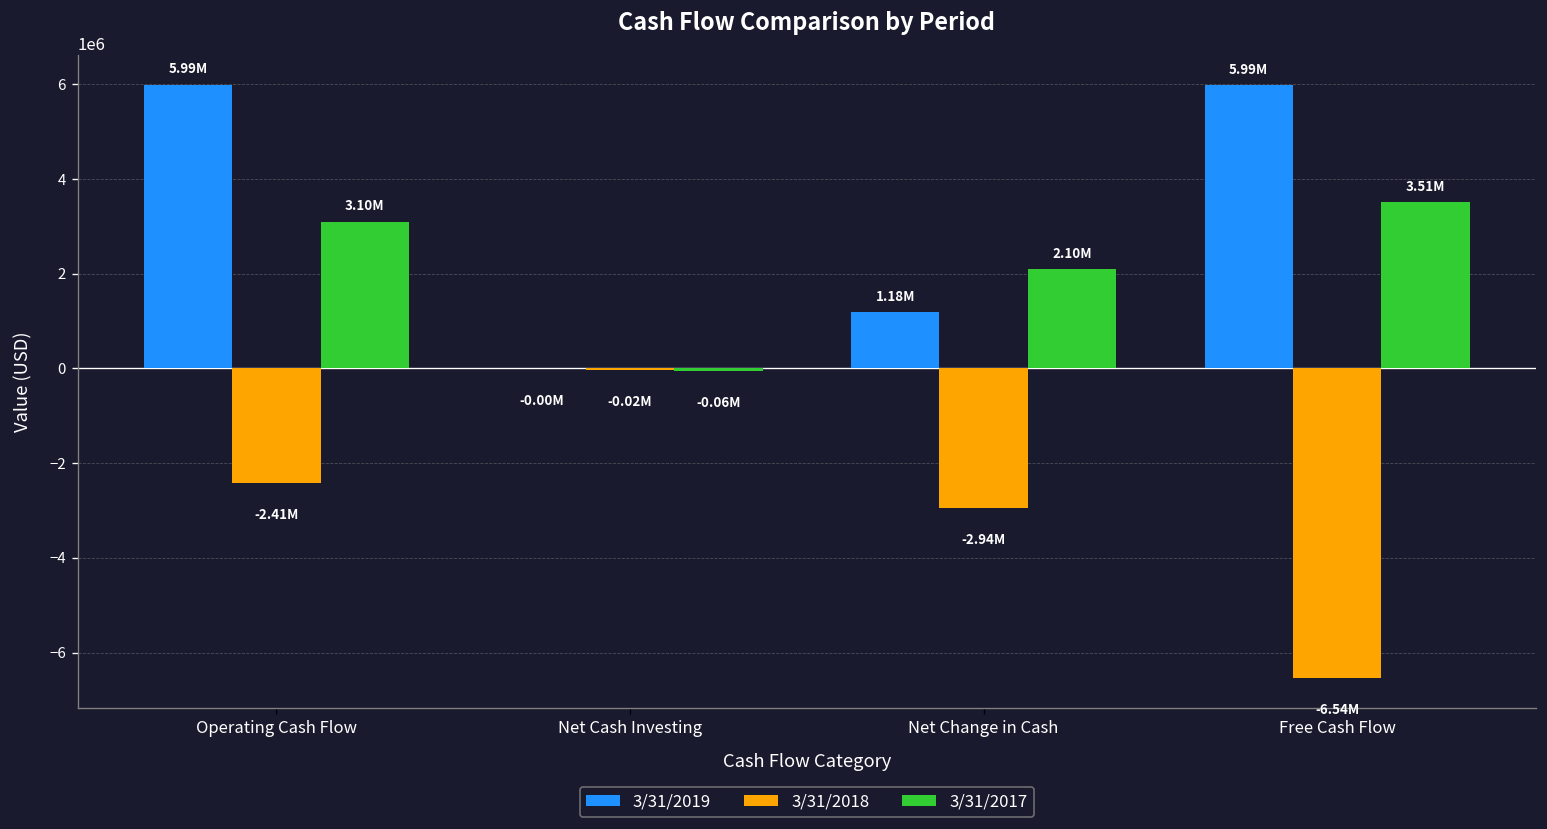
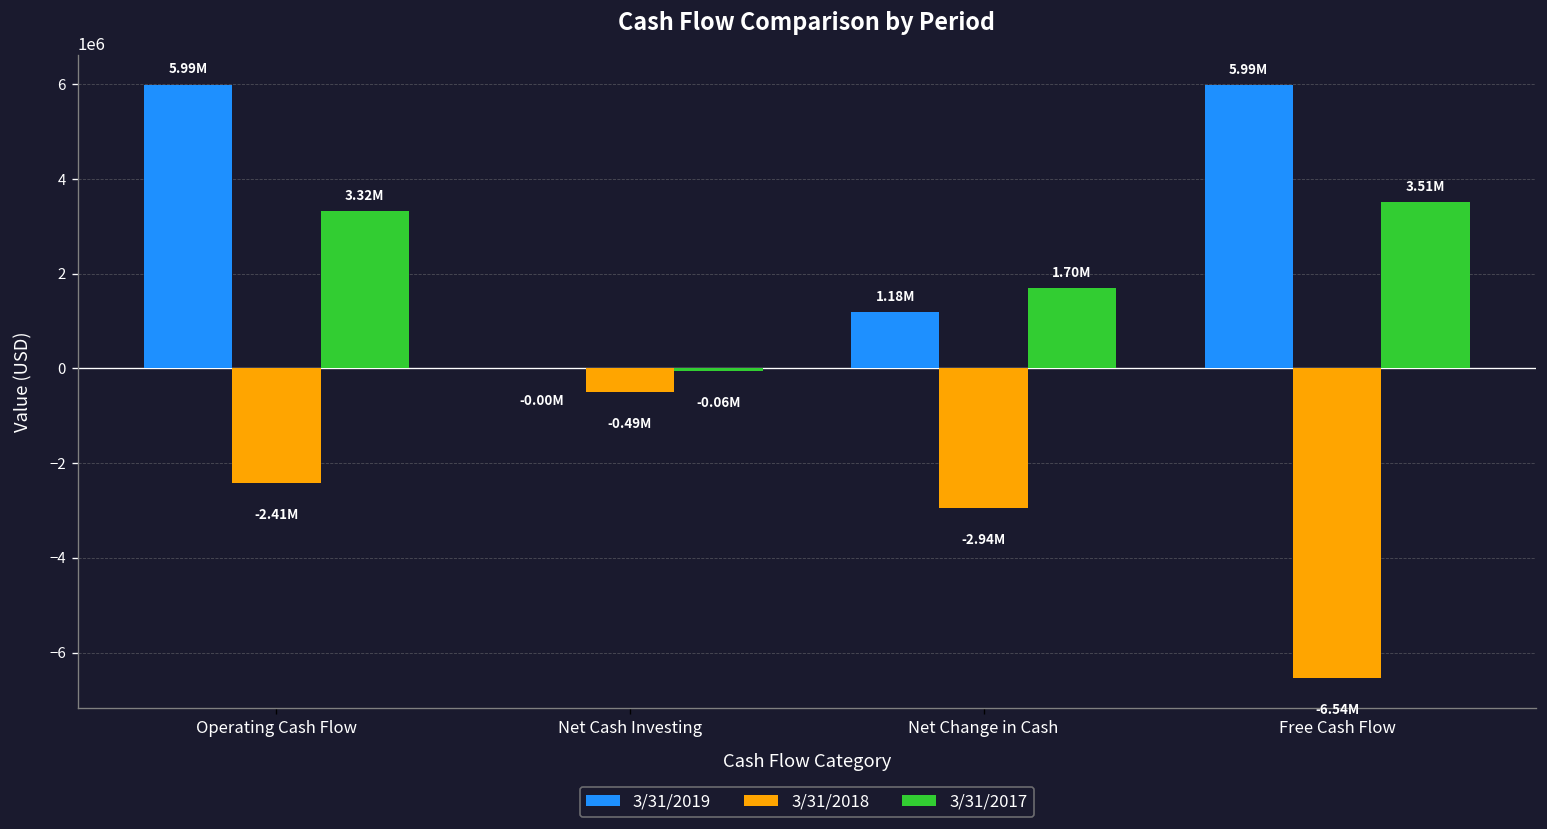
  {
    "3/31/2019": {
      "Operating Cash Flow": "5.99M",
      "Net Change in Cash": "1.18M",
      "Free Cash Flow": "5.99M"
    },
    "3/31/2018": {
      "Operating Cash Flow": "-2.41M",
-     "Net Cash Investing": "-0.02M",
+     "Net Cash Investing": "-0.49M",
      "Net Change in Cash": "-2.94M",
      "Free Cash Flow": "-6.54M"
    },
    "3/31/2017": {
-     "Operating Cash Flow": "3.10M",
+     "Operating Cash Flow": "3.32M",
      "Net Cash Investing": "-0.06M",
-     "Net Change in Cash": "2.10M",
+     "Net Change in Cash": "1.70M",
      "Free Cash Flow": "3.51M"
    }
  }
